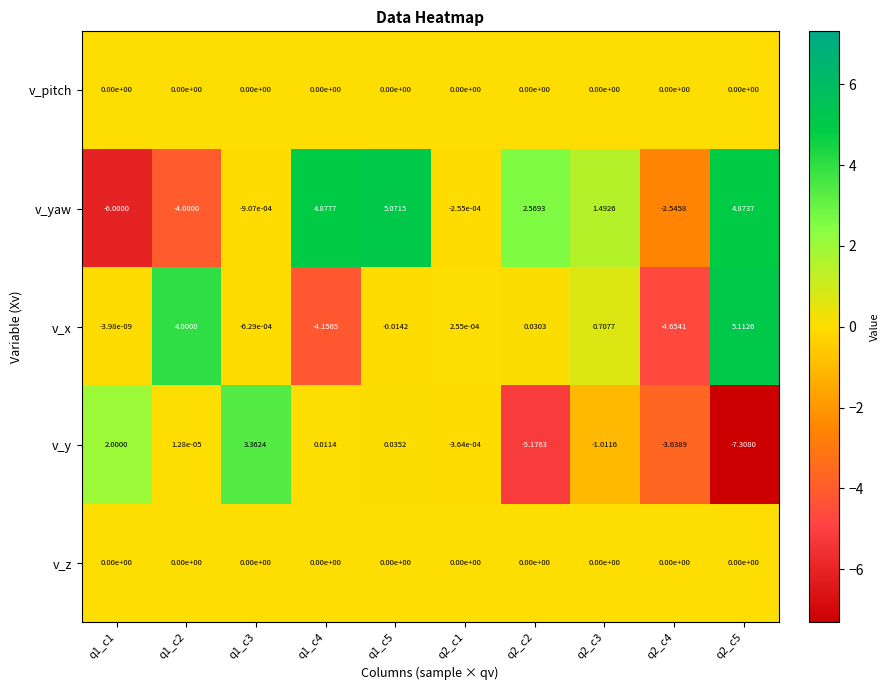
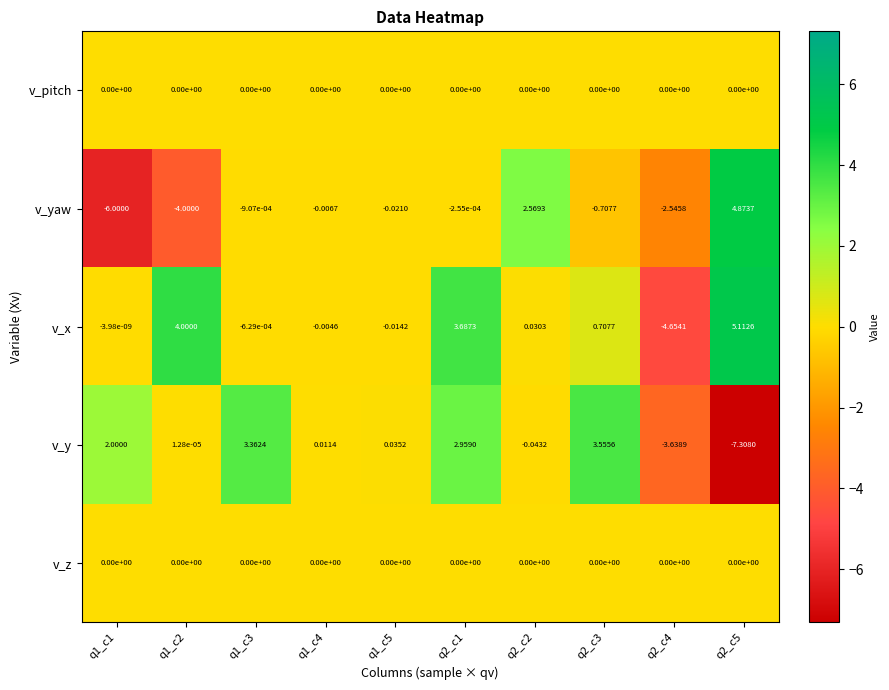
  {
    "v_pitch": {
      "q1_c1": "0.00e+00",
      "q1_c2": "0.00e+00",
      "q1_c3": "0.00e+00",
      "q1_c4": "0.00e+00",
      "q1_c5": "0.00e+00",
      "q2_c1": "0.00e+00",
      "q2_c2": "0.00e+00",
      "q2_c3": "0.00e+00",
      "q2_c4": "0.00e+00",
      "q2_c5": "0.00e+00"
    },
    "v_yaw": {
      "q1_c1": "-6.0000",
      "q1_c2": "-4.0000",
      "q1_c3": "-9.07e-04",
-     "q1_c4": "4.8777",
-     "q1_c5": "5.0715",
+     "q1_c4": "-0.0067",
+     "q1_c5": "-0.0210",
      "q2_c1": "-2.55e-04",
      "q2_c2": "2.5693",
-     "q2_c3": "1.4926",
+     "q2_c3": "-0.7077",
      "q2_c4": "-2.5458",
      "q2_c5": "4.8737"
    },
    "v_x": {
      "q1_c1": "-3.98e-09",
      "q1_c2": "4.0000",
      "q1_c3": "-6.29e-04",
-     "q1_c4": "-4.1565",
+     "q1_c4": "-0.0046",
      "q1_c5": "-0.0142",
-     "q2_c1": "2.55e-04",
+     "q2_c1": "3.6873",
      "q2_c2": "0.0303",
      "q2_c3": "0.7077",
      "q2_c4": "-4.6541",
      "q2_c5": "5.1126"
    },
    "v_y": {
      "q1_c1": "2.0000",
      "q1_c2": "1.28e-05",
      "q1_c3": "3.3624",
      "q1_c4": "0.0114",
      "q1_c5": "0.0352",
-     "q2_c1": "-3.64e-04",
-     "q2_c2": "-5.1763",
-     "q2_c3": "-1.0116",
+     "q2_c1": "2.9590",
+     "q2_c2": "-0.0432",
+     "q2_c3": "3.5556",
      "q2_c4": "-3.6389",
      "q2_c5": "-7.3080"
    },
    "v_z": {
      "q1_c1": "0.00e+00",
      "q1_c2": "0.00e+00",
      "q1_c3": "0.00e+00",
      "q1_c4": "0.00e+00",
      "q1_c5": "0.00e+00",
      "q2_c1": "0.00e+00",
      "q2_c2": "0.00e+00",
      "q2_c3": "0.00e+00",
      "q2_c4": "0.00e+00",
      "q2_c5": "0.00e+00"
    }
  }
